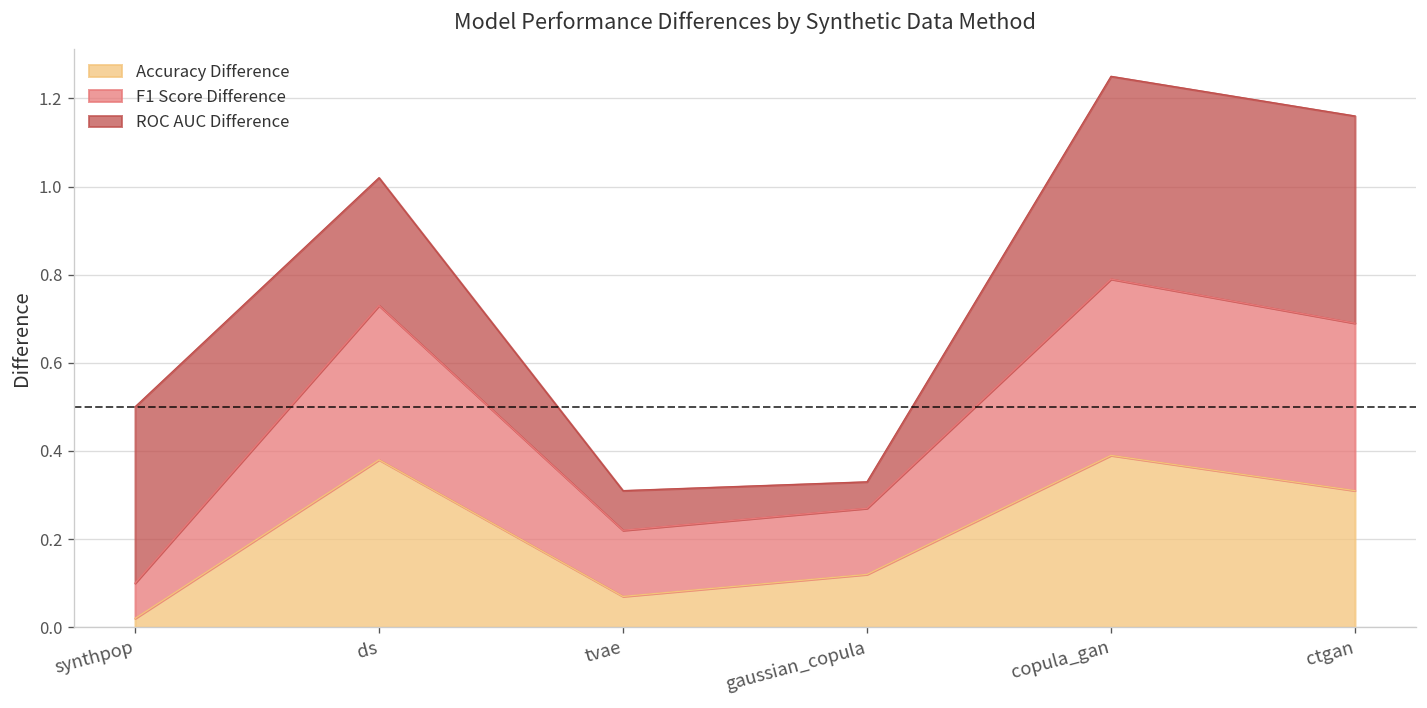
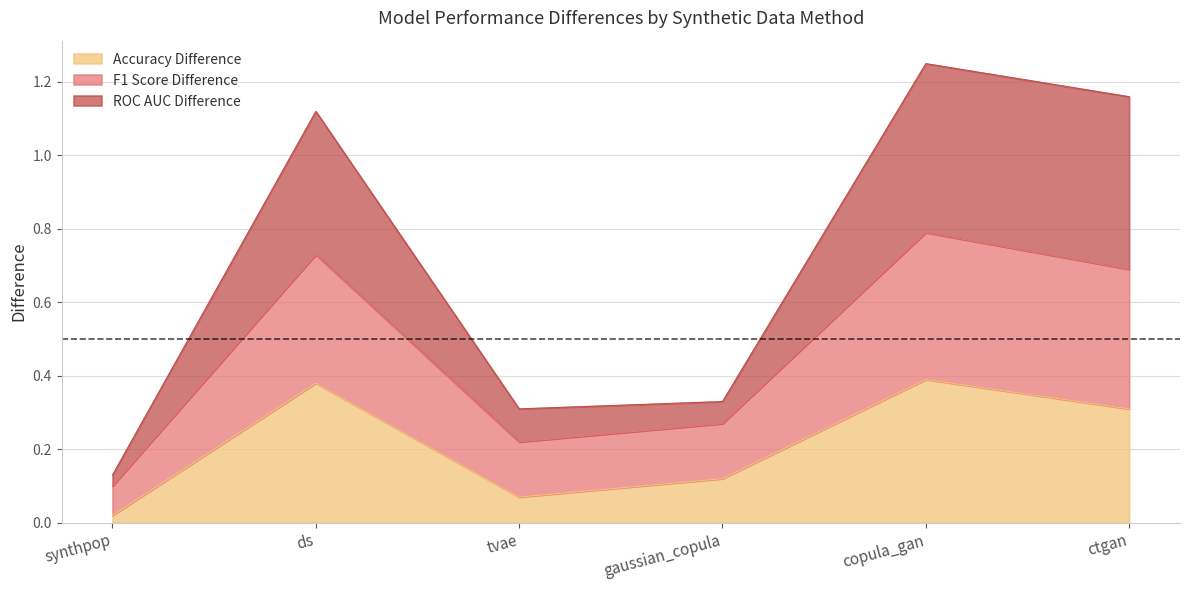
  {
    "Accuracy Difference": {
      "synthpop": 0.02,
      "ds": 0.38,
      "tvae": 0.07,
      "gaussian_copula": 0.12,
      "copula_gan": 0.39,
      "ctgan": 0.31
    },
    "F1 Score Difference": {
      "synthpop": 0.08,
      "ds": 0.35,
      "tvae": 0.15,
      "gaussian_copula": 0.15,
      "copula_gan": 0.40,
      "ctgan": 0.38
    },
    "ROC AUC Difference": {
-     "synthpop": 0.40,
-     "ds": 0.29,
+     "synthpop": 0.03,
+     "ds": 0.39,
      "tvae": 0.09,
      "gaussian_copula": 0.06,
      "copula_gan": 0.46,
      "ctgan": 0.47
    }
  }
